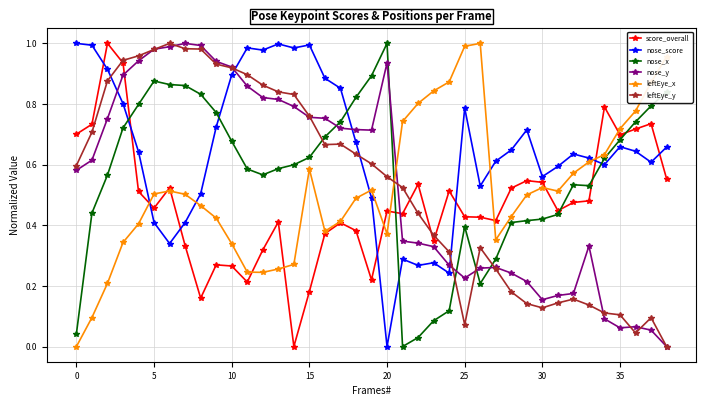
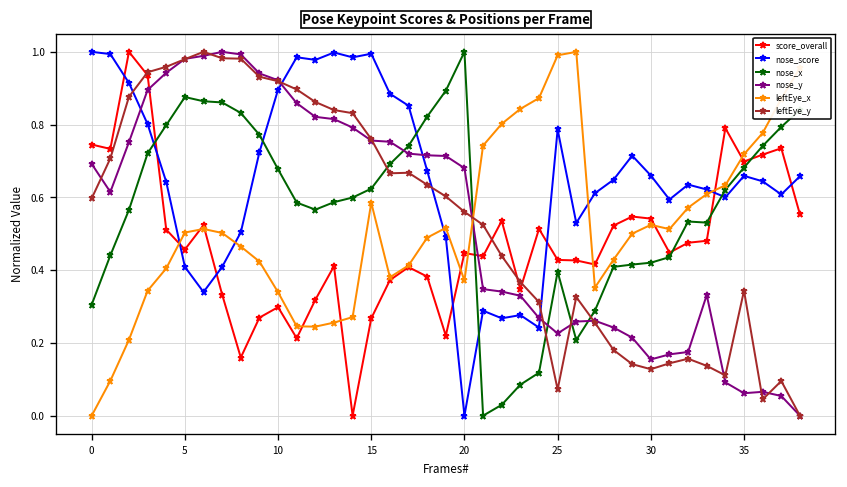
  {
    "score_overall": {
-     "0": 0.70,
+     "0": 0.75,
      "5": 0.46,
-     "10": 0.27,
-     "15": 0.18,
+     "10": 0.30,
+     "15": 0.27,
      "20": 0.45,
      "25": 0.43,
      "30": 0.54,
      "35": 0.70
    },
    "nose_score": {
      "0": 1.00,
      "5": 0.41,
      "10": 0.90,
      "15": 0.99,
      "20": 0.00,
      "25": 0.79,
-     "30": 0.56,
+     "30": 0.66,
      "35": 0.66
    },
    "nose_x": {
-     "0": 0.04,
+     "0": 0.31,
      "5": 0.88,
      "10": 0.68,
      "15": 0.62,
      "20": 1.00,
      "25": 0.40,
      "30": 0.42,
      "35": 0.68
    },
    "nose_y": {
-     "0": 0.58,
-     "20": 0.94,
+     "0": 0.69,
+     "20": 0.68,
      "25": 0.23,
      "30": 0.15,
      "35": 0.06
    },
    "leftEye_x": {
      "0": 0.00,
      "5": 0.50,
      "10": 0.34,
      "15": 0.59,
      "20": 0.37,
      "25": 0.99,
      "30": 0.52,
      "35": 0.72
    },
    "leftEye_y": {
      "0": 0.60,
      "20": 0.56,
      "25": 0.07,
      "30": 0.13,
-     "35": 0.10
+     "35": 0.34
    }
  }
